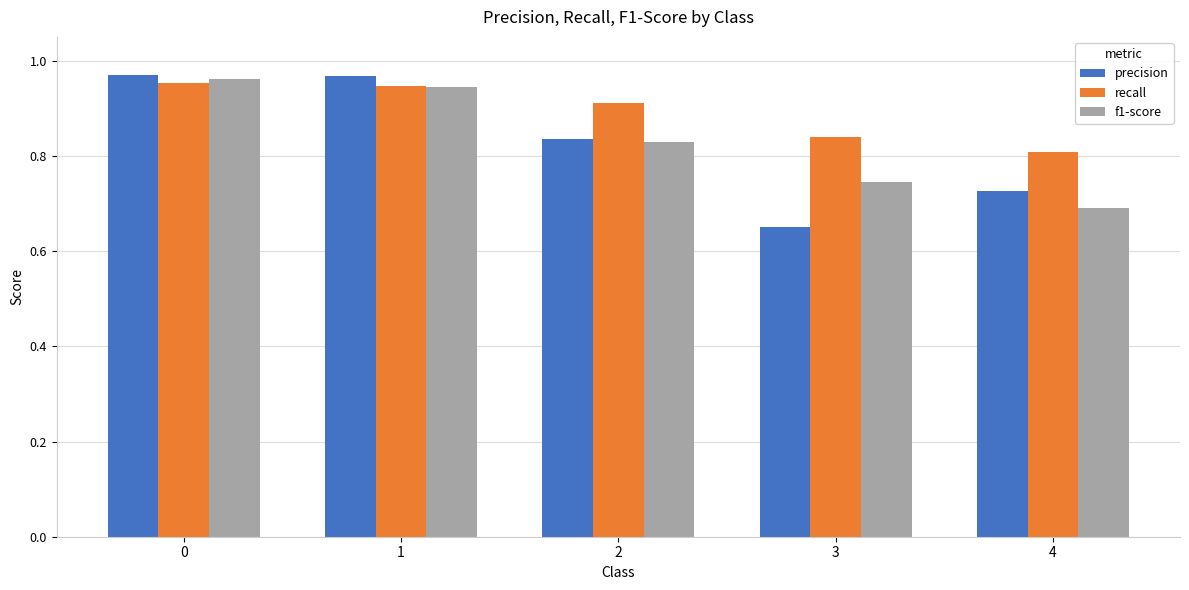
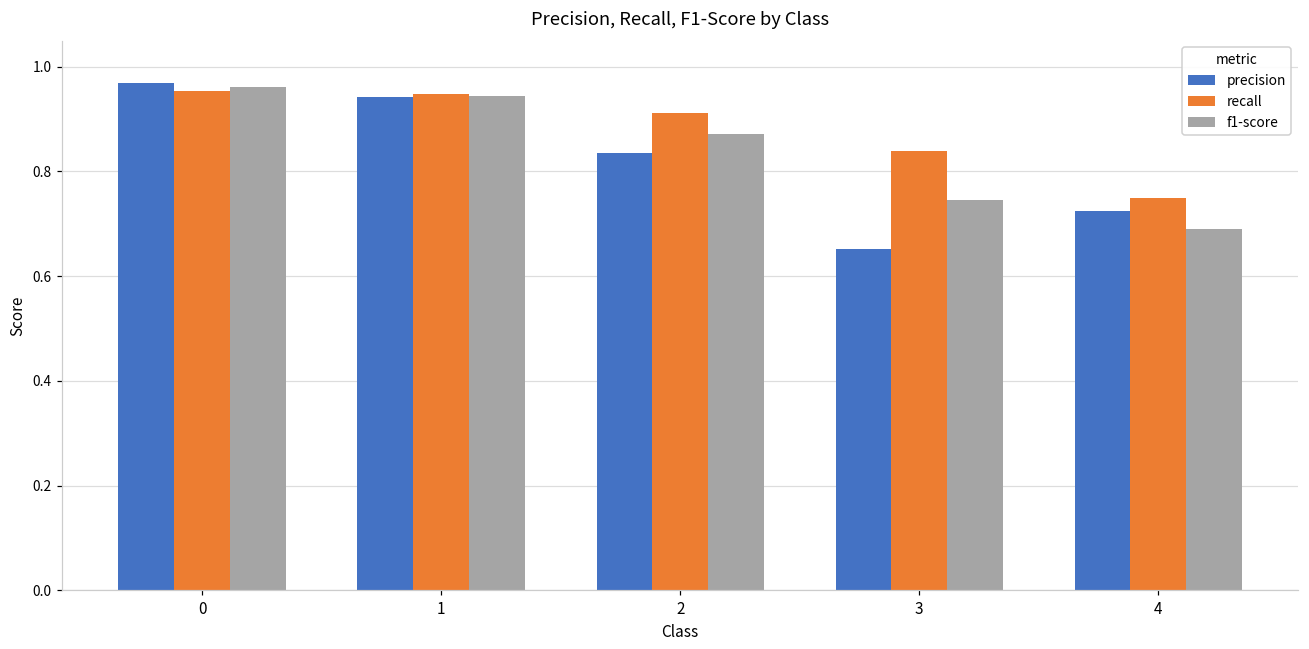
  {
    "precision": {
      "0": 0.97,
-     "1": 0.97,
+     "1": 0.94,
      "2": 0.83,
      "3": 0.65,
      "4": 0.73
    },
    "recall": {
      "0": 0.95,
      "1": 0.95,
      "2": 0.91,
      "3": 0.84,
-     "4": 0.81
+     "4": 0.75
    },
    "f1-score": {
      "0": 0.96,
      "1": 0.94,
-     "2": 0.83,
+     "2": 0.87,
      "3": 0.74,
      "4": 0.69
    }
  }
